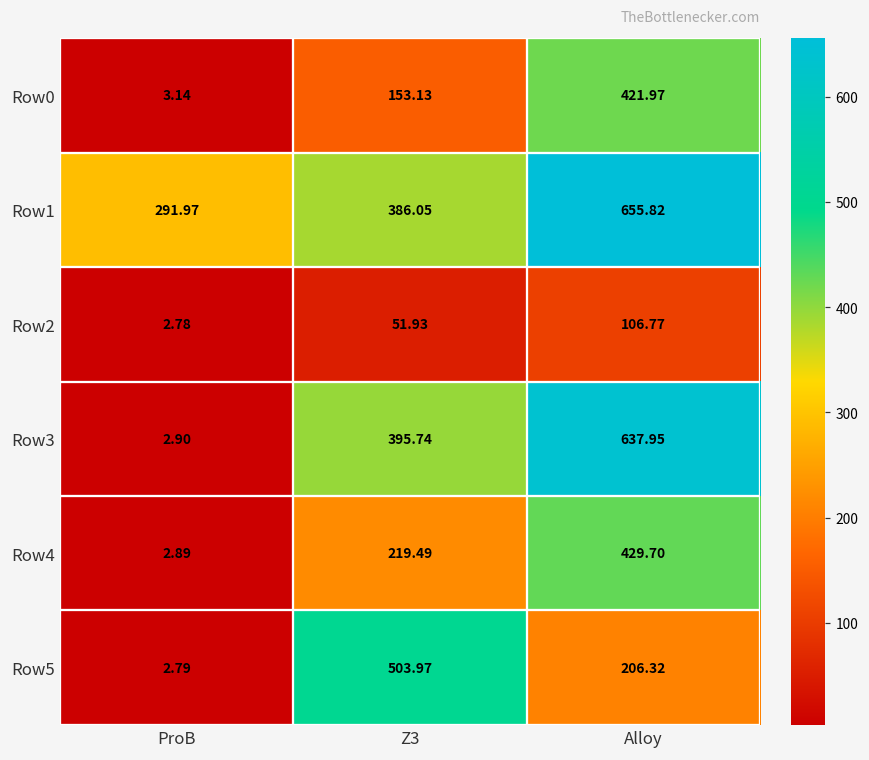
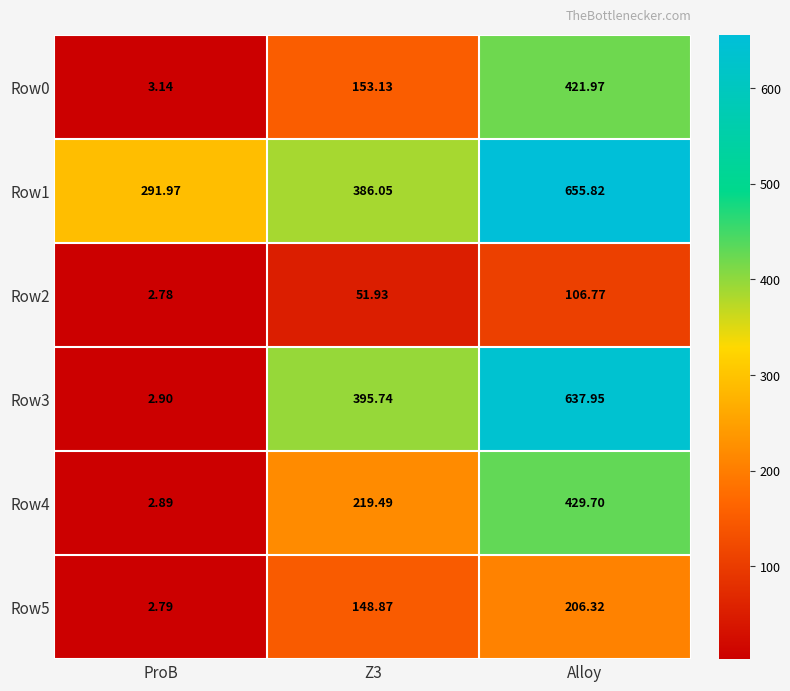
  {
    "Row0": {
      "ProB": 3.14,
      "Z3": 153.13,
      "Alloy": 421.97
    },
    "Row1": {
      "ProB": 291.97,
      "Z3": 386.05,
      "Alloy": 655.82
    },
    "Row2": {
      "ProB": 2.78,
      "Z3": 51.93,
      "Alloy": 106.77
    },
    "Row3": {
      "ProB": 2.90,
      "Z3": 395.74,
      "Alloy": 637.95
    },
    "Row4": {
      "ProB": 2.89,
      "Z3": 219.49,
      "Alloy": 429.70
    },
    "Row5": {
      "ProB": 2.79,
-     "Z3": 503.97,
+     "Z3": 148.87,
      "Alloy": 206.32
    }
  }
